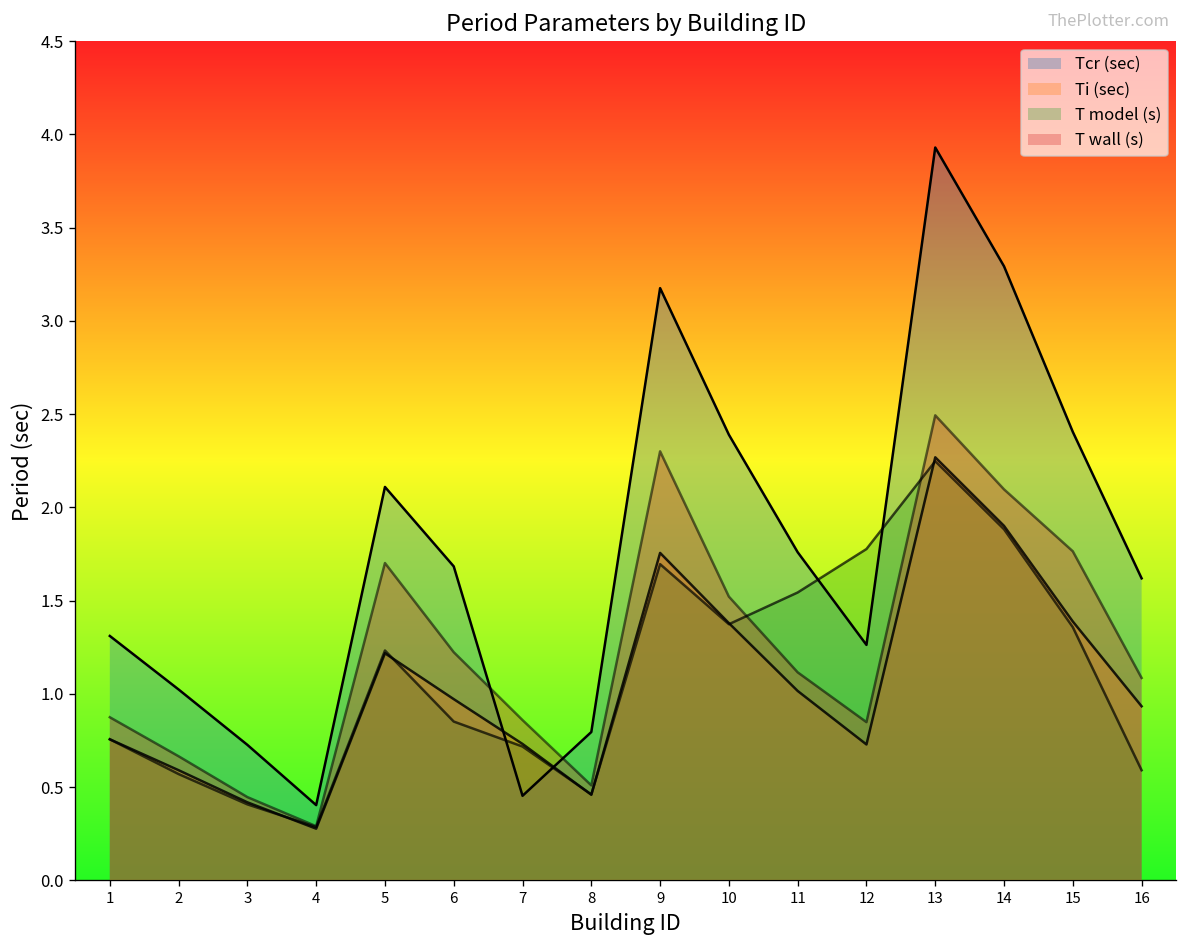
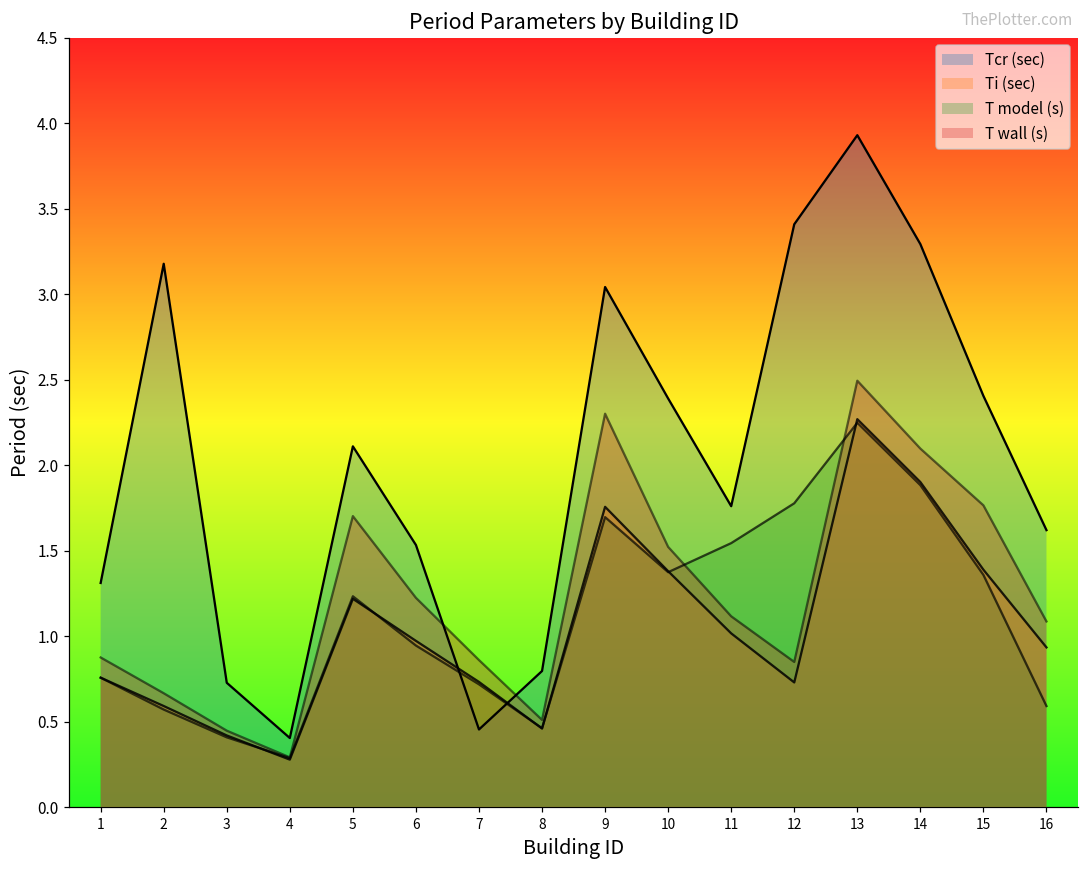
  {
    "Tcr (sec)": {
      "1": 1.31,
-     "2": 1.02,
+     "2": 3.18,
      "3": 0.73,
      "4": 0.40,
      "5": 2.11,
-     "6": 1.68,
+     "6": 1.53,
      "7": 0.45,
      "8": 0.80,
-     "9": 3.18,
+     "9": 3.04,
      "10": 2.39,
      "11": 1.76,
-     "12": 1.26,
+     "12": 3.41,
      "13": 3.93,
      "14": 3.29,
      "15": 2.41,
      "16": 1.62
    },
    "T model (s)": {
      "2": 0.57,
-     "6": 0.85,
+     "6": 0.95,
      "9": 1.70,
      "11": 1.54,
      "12": 1.78,
      "13": 2.25,
      "14": 1.88,
      "15": 1.36,
      "16": 0.59
    }
  }
